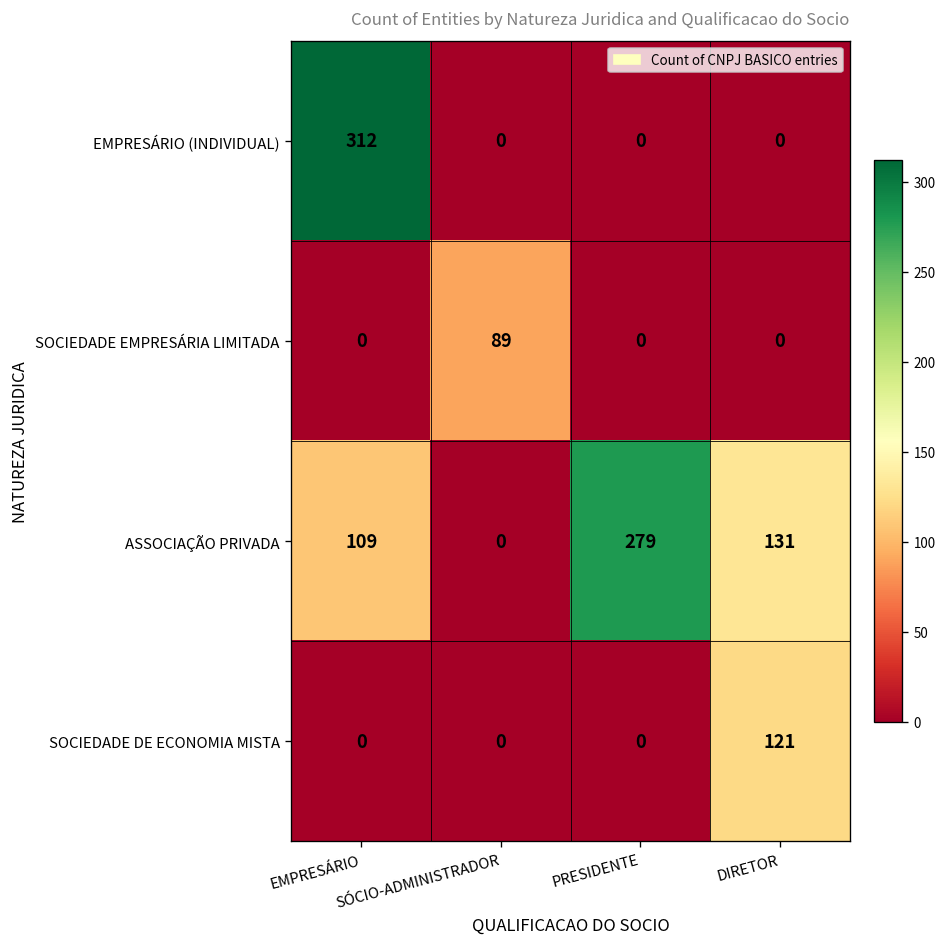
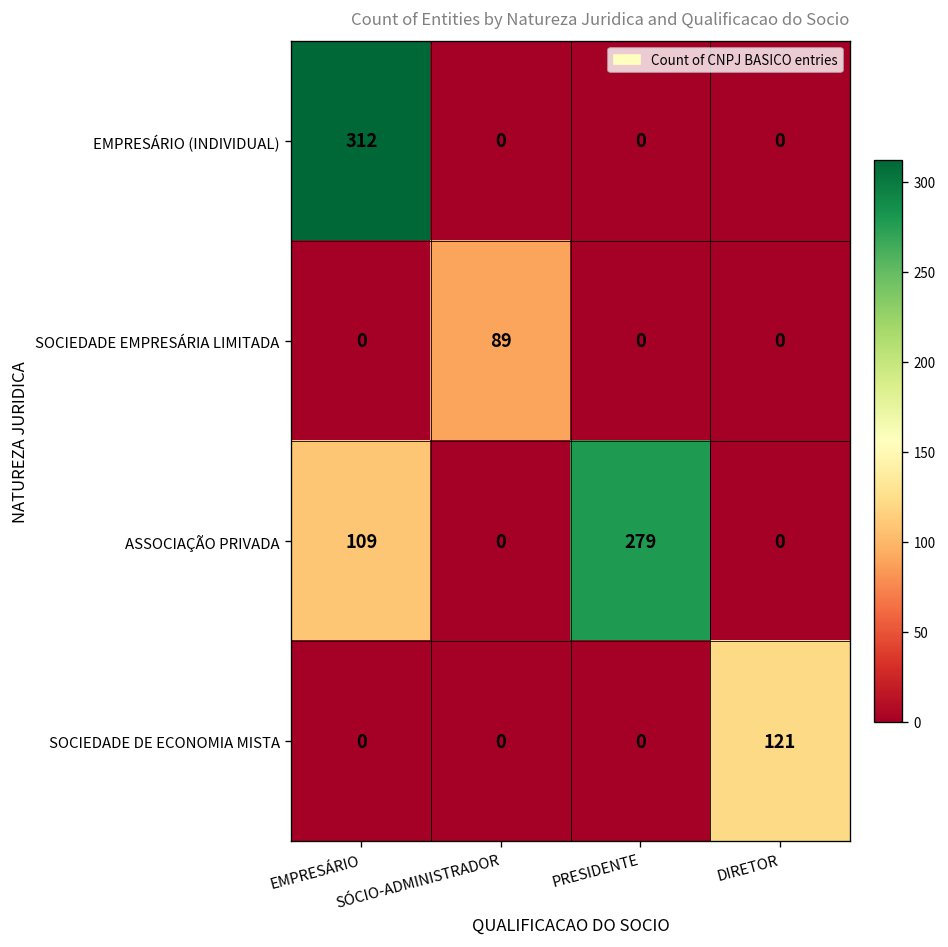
  {
    "EMPRESÁRIO (INDIVIDUAL)": {
      "EMPRESÁRIO": 312,
      "SÓCIO-ADMINISTRADOR": 0,
      "PRESIDENTE": 0,
      "DIRETOR": 0
    },
    "SOCIEDADE EMPRESÁRIA LIMITADA": {
      "EMPRESÁRIO": 0,
      "SÓCIO-ADMINISTRADOR": 89,
      "PRESIDENTE": 0,
      "DIRETOR": 0
    },
    "ASSOCIAÇÃO PRIVADA": {
      "EMPRESÁRIO": 109,
      "SÓCIO-ADMINISTRADOR": 0,
      "PRESIDENTE": 279,
-     "DIRETOR": 131
+     "DIRETOR": 0
    },
    "SOCIEDADE DE ECONOMIA MISTA": {
      "EMPRESÁRIO": 0,
      "SÓCIO-ADMINISTRADOR": 0,
      "PRESIDENTE": 0,
      "DIRETOR": 121
    }
  }
